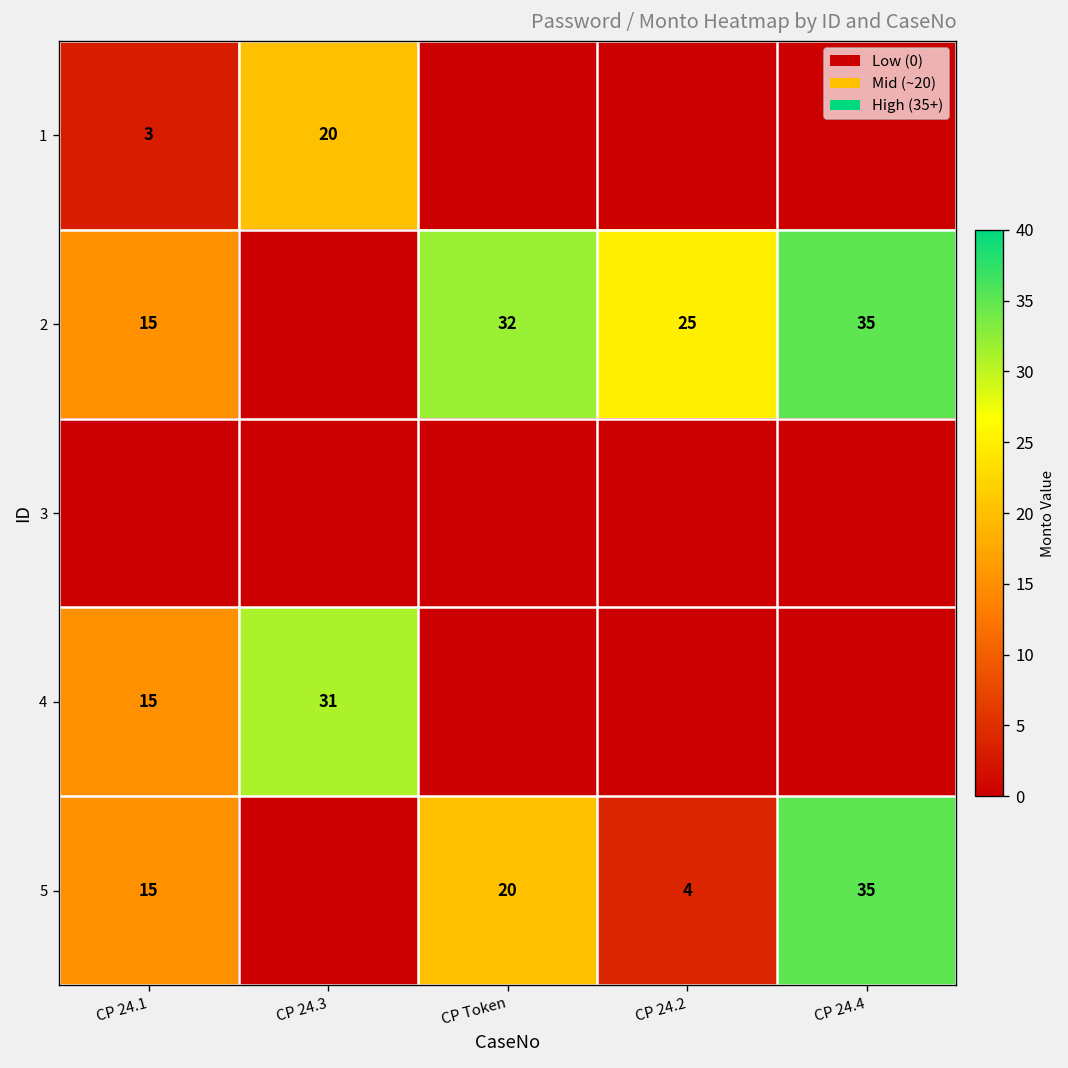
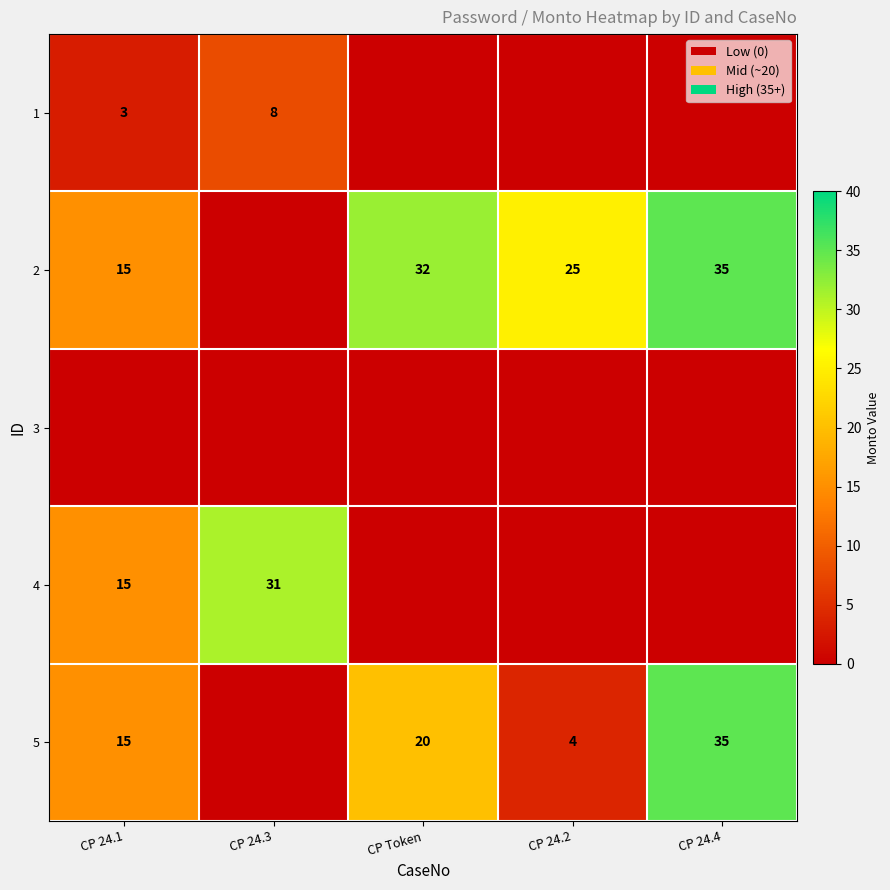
  {
    "1": {
      "CP 24.1": 3,
-     "CP 24.3": 20
+     "CP 24.3": 8
    },
    "2": {
      "CP 24.1": 15,
      "CP Token": 32,
      "CP 24.2": 25,
      "CP 24.4": 35
    },
    "4": {
      "CP 24.1": 15,
      "CP 24.3": 31
    },
    "5": {
      "CP 24.1": 15,
      "CP Token": 20,
      "CP 24.2": 4,
      "CP 24.4": 35
    }
  }
